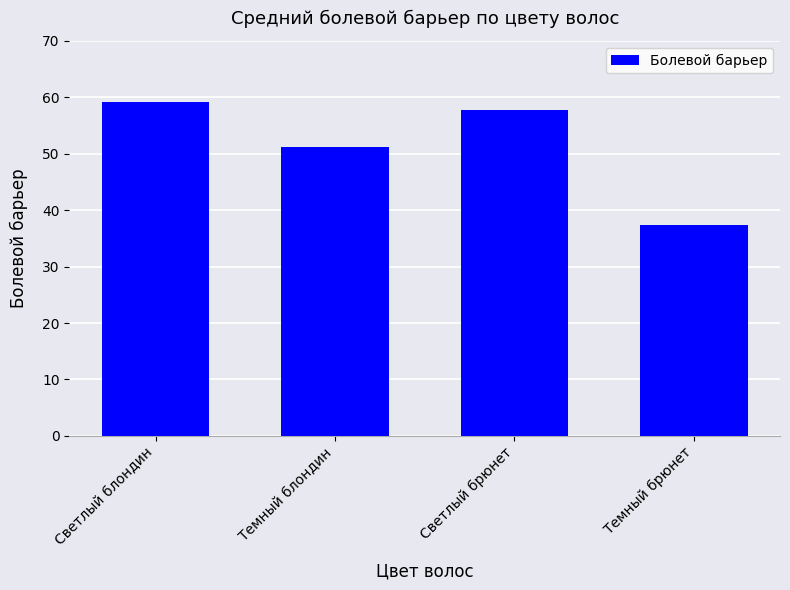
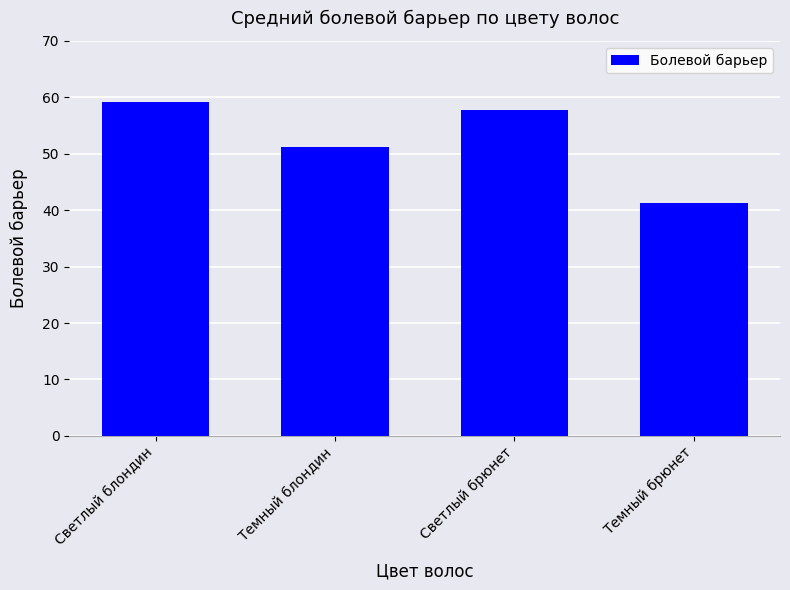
  {
    "Светлый блондин": 59,
    "Темный блондин": 51,
    "Светлый брюнет": 58,
-   "Темный брюнет": 37
+   "Темный брюнет": 41
  }
